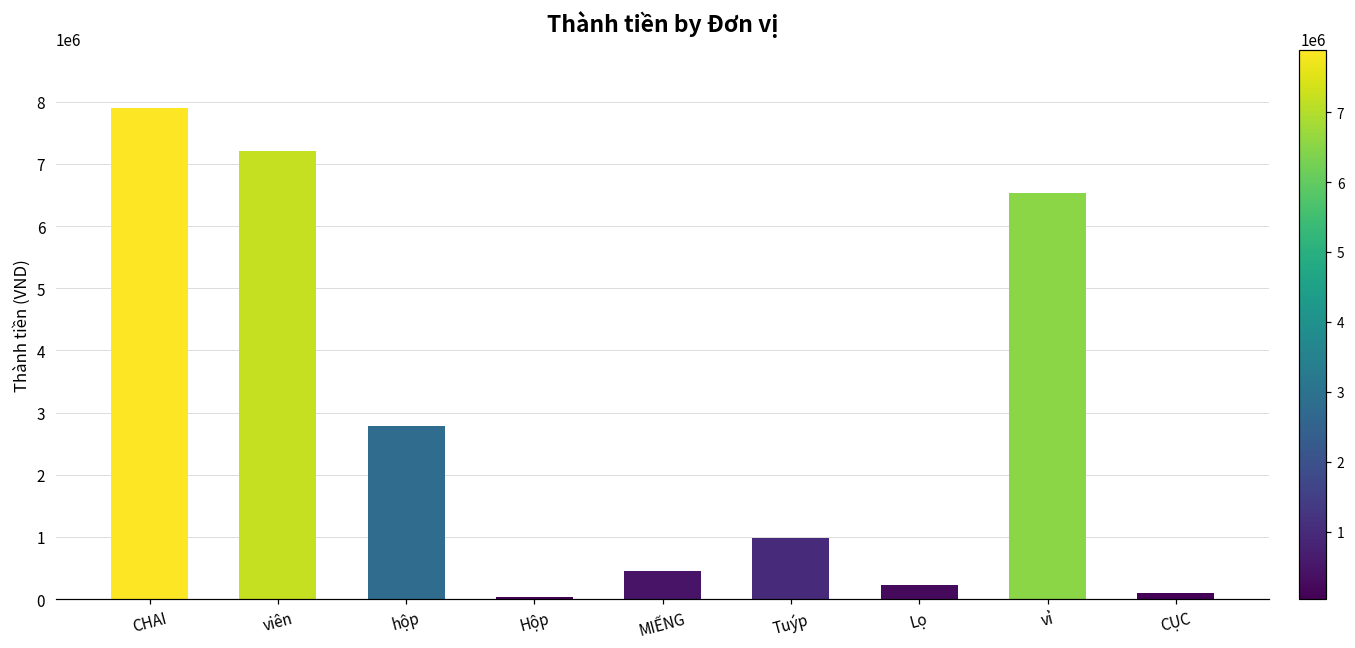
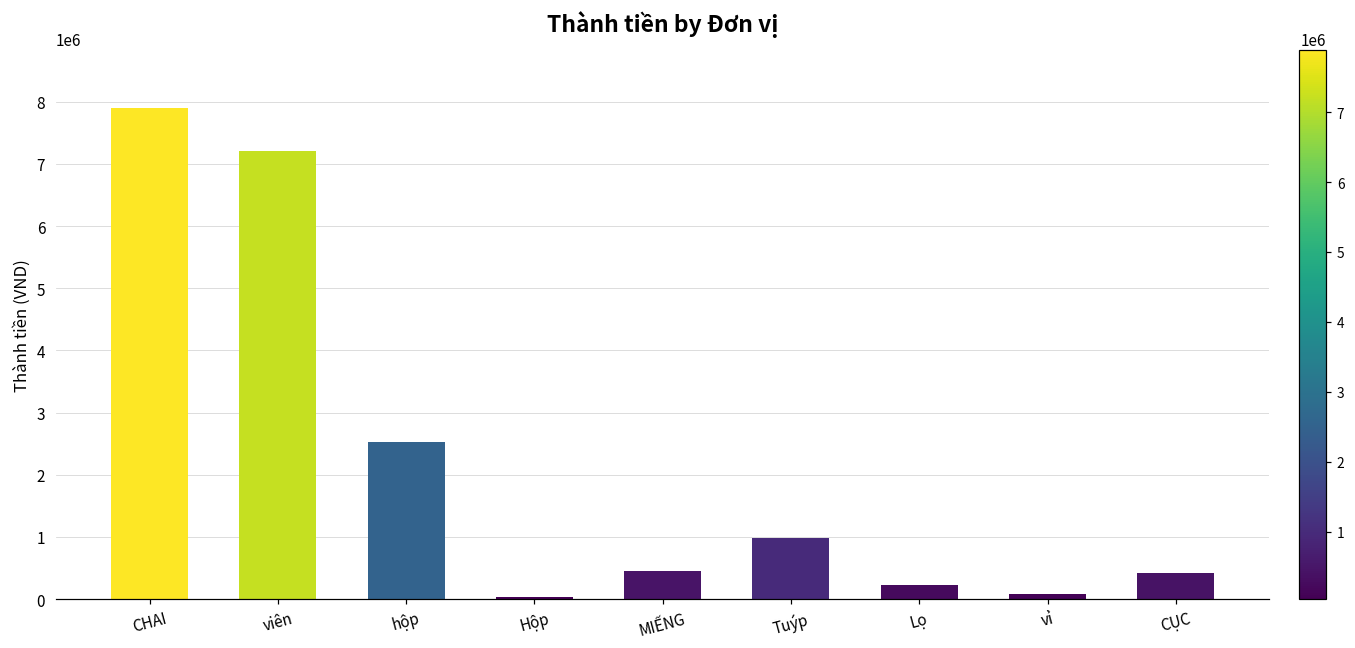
  {
    "CHAI": 7900000,
    "viên": 7200000,
-   "hộp": 2800000,
+   "hộp": 2500000,
    "MIẾNG": 500000,
    "Tuýp": 1000000,
    "Lọ": 200000,
-   "vỉ": 6500000,
-   "CỤC": 100000
+   "vỉ": 100000,
+   "CỤC": 400000
  }
